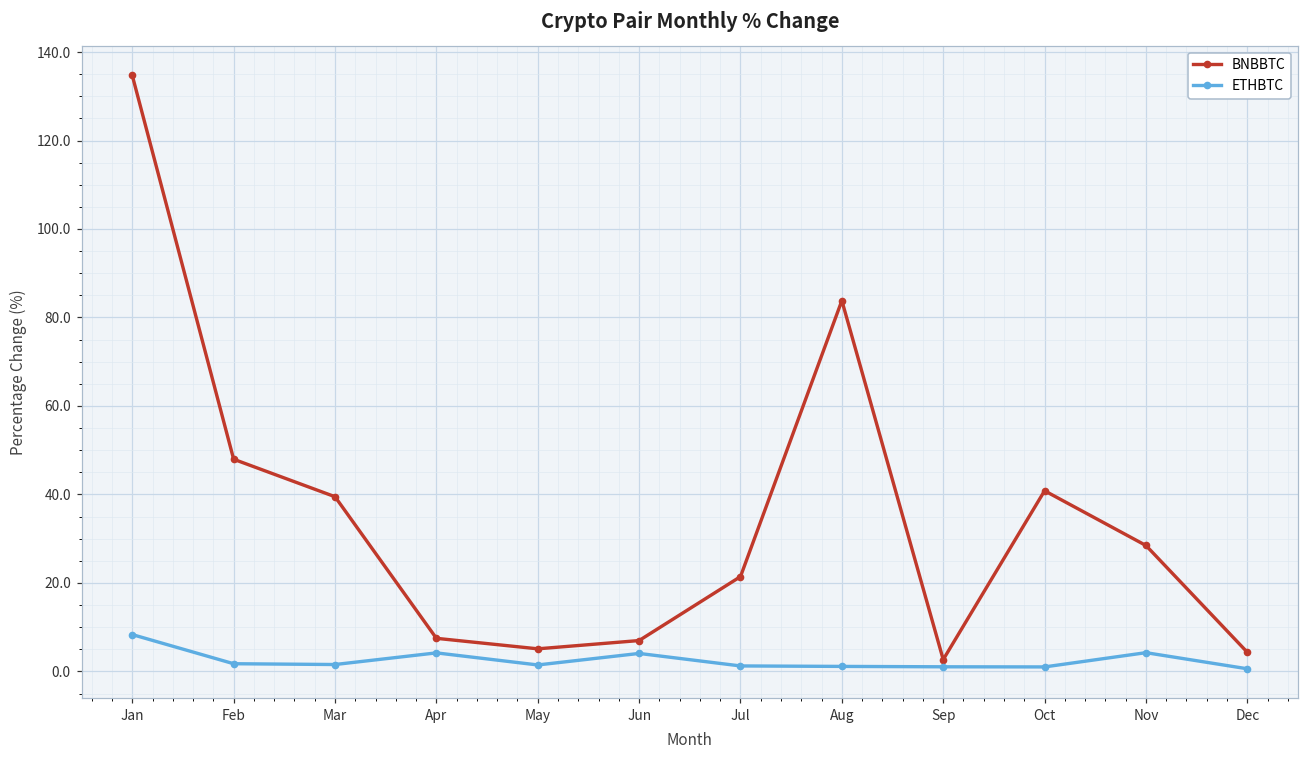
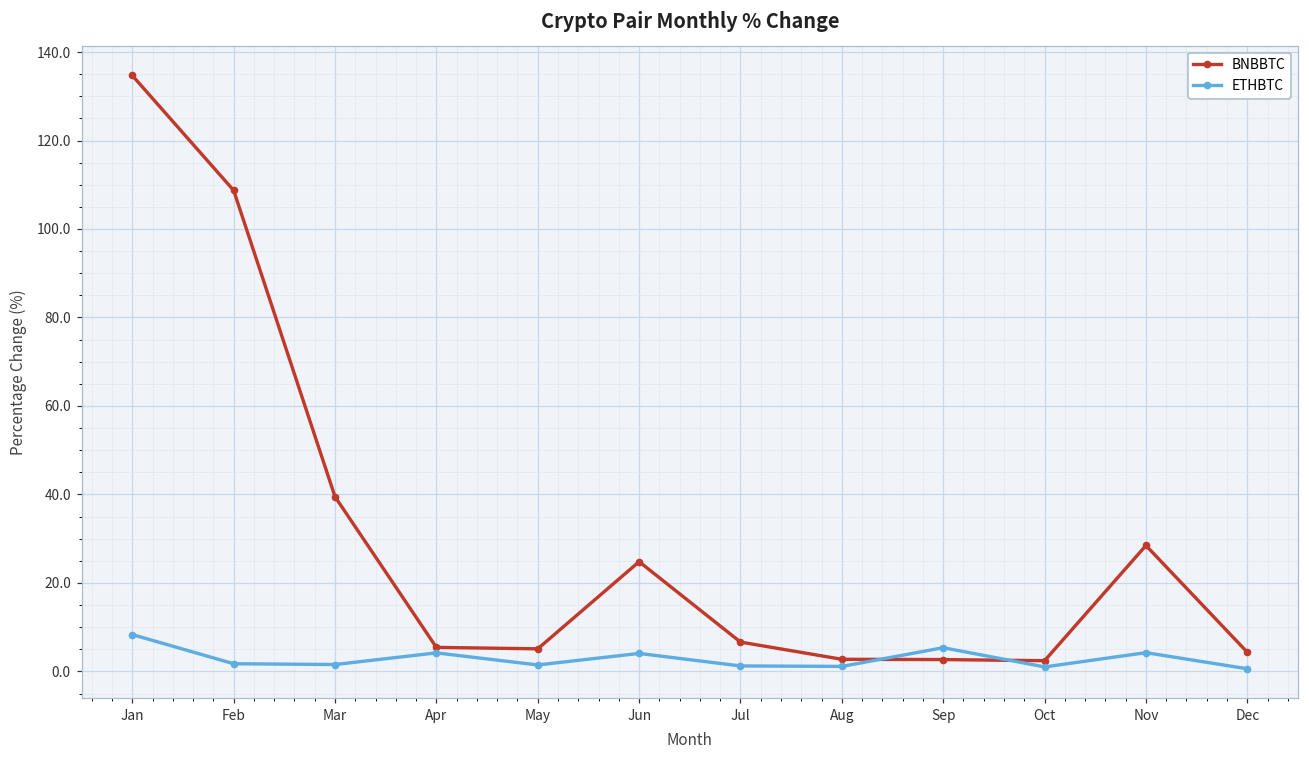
  {
    "BNBBTC": {
      "Jan": 135,
-     "Feb": 48,
+     "Feb": 109,
      "Mar": 39,
-     "Apr": 7,
+     "Apr": 5,
      "May": 5,
-     "Jun": 7,
-     "Jul": 21,
-     "Aug": 84,
+     "Jun": 25,
+     "Jul": 7,
+     "Aug": 3,
      "Sep": 3,
-     "Oct": 41,
+     "Oct": 2,
      "Nov": 28,
      "Dec": 4
    },
    "ETHBTC": {
      "Jan": 8,
      "Feb": 2,
      "Mar": 2,
      "Apr": 4,
      "May": 1,
      "Jun": 4,
      "Jul": 1,
      "Aug": 1,
-     "Sep": 1,
+     "Sep": 5,
      "Oct": 1,
      "Nov": 4,
      "Dec": 1
    }
  }
